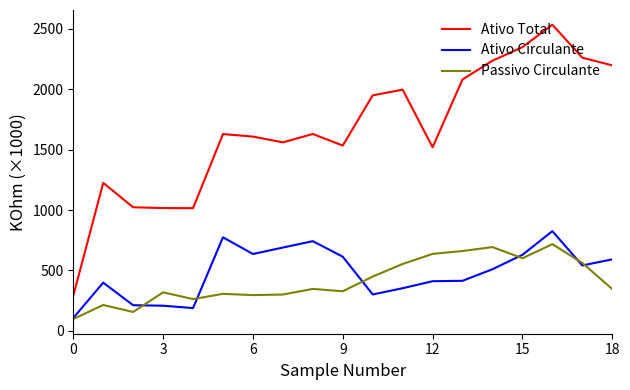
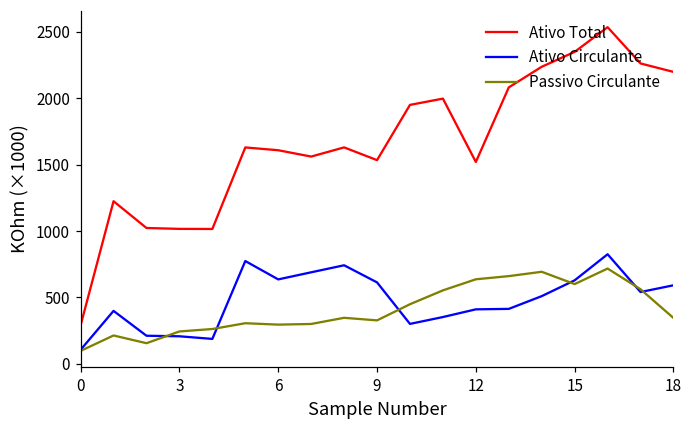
  {
    "Ativo Total": {
      "0": 290,
      "3": 1020,
      "6": 1610,
      "9": 1530,
      "12": 1520,
      "15": 2350,
      "18": 2200
    },
    "Ativo Circulante": {
      "3": 210,
      "6": 640,
      "9": 610,
      "12": 410,
      "15": 630,
      "18": 590
    },
    "Passivo Circulante": {
-     "3": 320,
+     "3": 240,
      "6": 300,
      "9": 330,
      "12": 640,
      "15": 600,
      "18": 350
    }
  }
